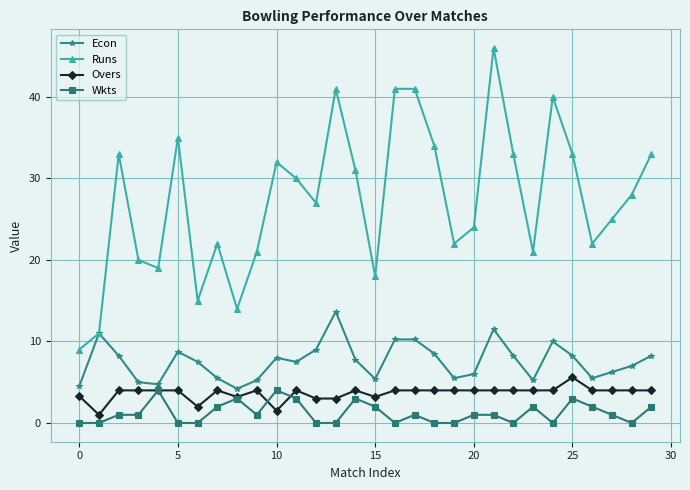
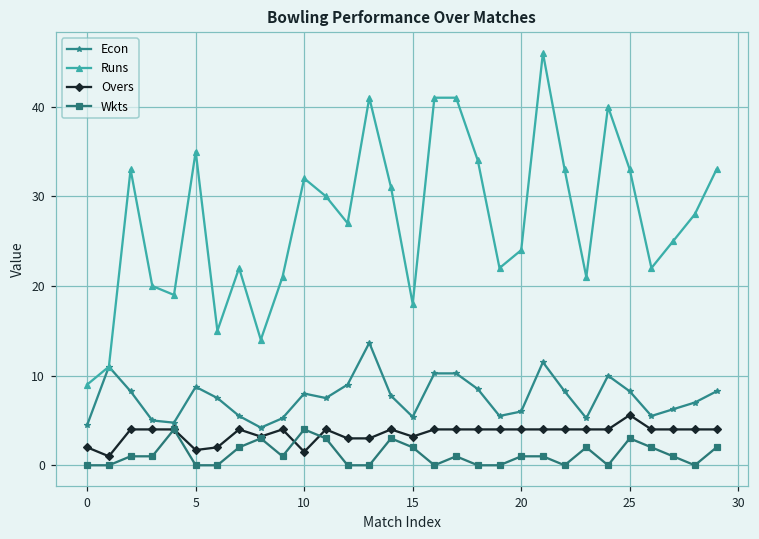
  {
    "Overs": {
-     "0": 3,
-     "5": 4,
+     "0": 2,
+     "5": 2,
      "10": 2,
      "15": 3,
      "20": 4,
      "25": 6
    }
  }
